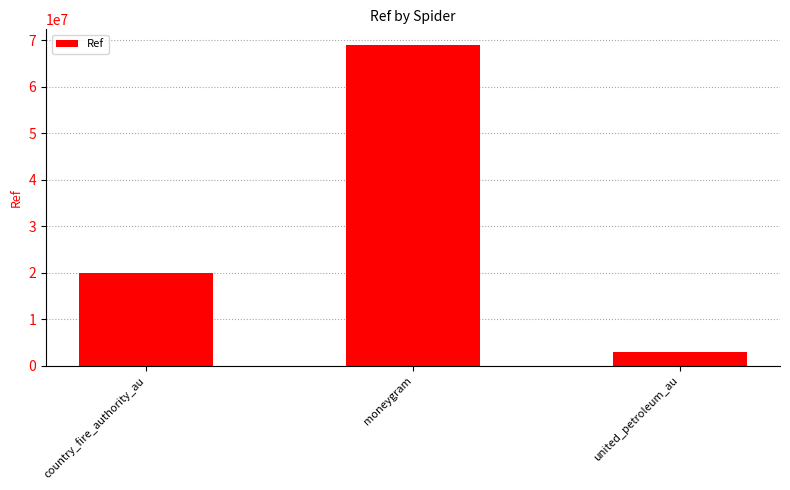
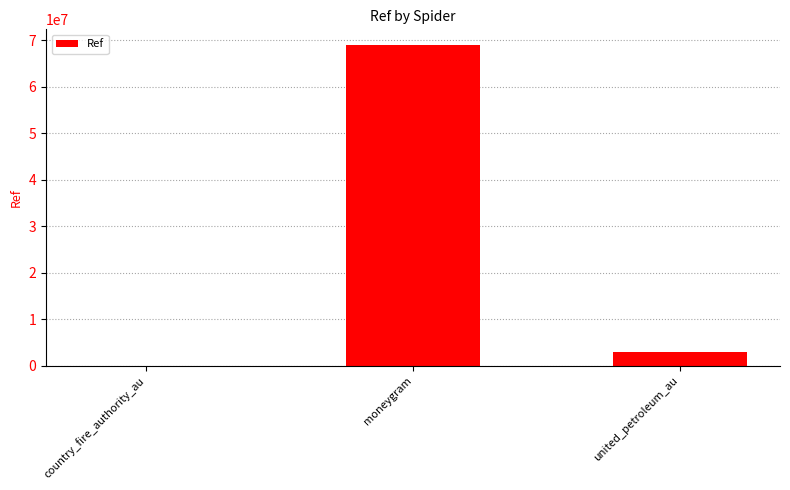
  {
-   "country_fire_authority_au": 20000000,
+   "country_fire_authority_au": 0,
    "moneygram": 69000000,
    "united_petroleum_au": 3000000
  }
